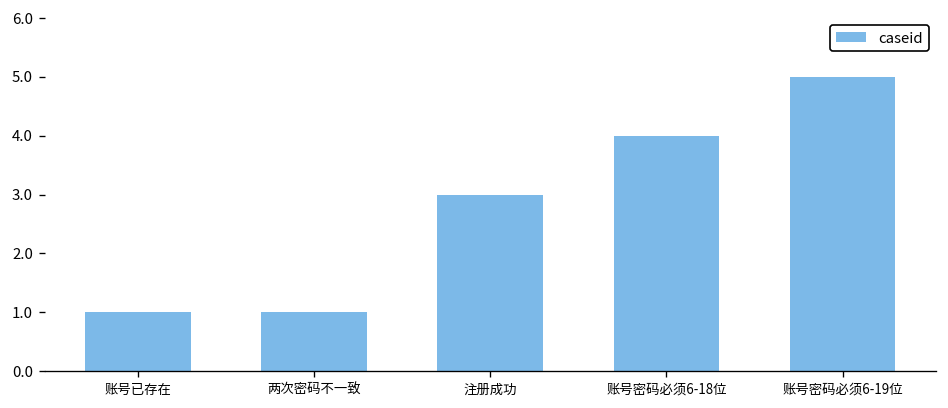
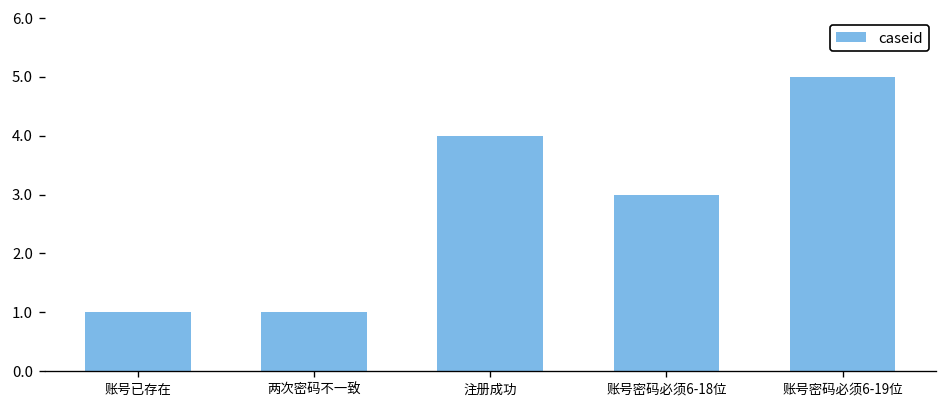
  {
    "账号已存在": 1,
    "两次密码不一致": 1,
-   "注册成功": 3,
-   "账号密码必须6-18位": 4,
+   "注册成功": 4,
+   "账号密码必须6-18位": 3,
    "账号密码必须6-19位": 5
  }
